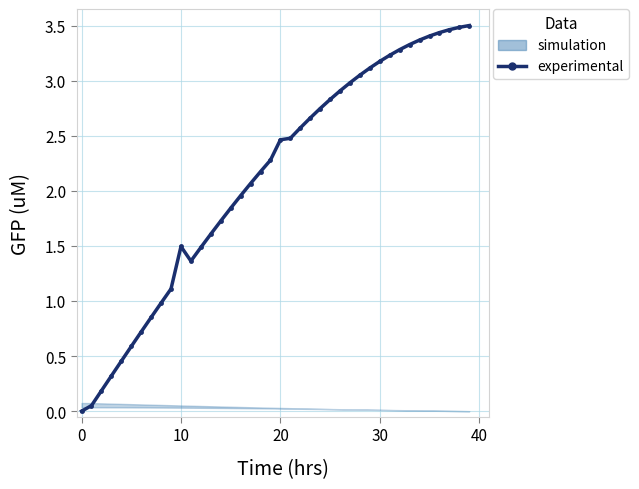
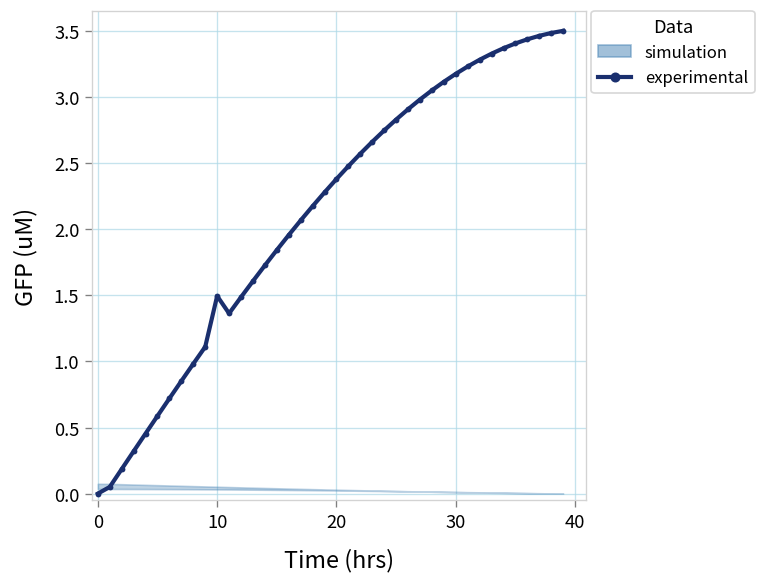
  {
    "experimental": {
      "0": 0.00,
      "10": 1.49,
-     "20": 2.46,
+     "20": 2.38,
      "30": 3.17
    }
  }
